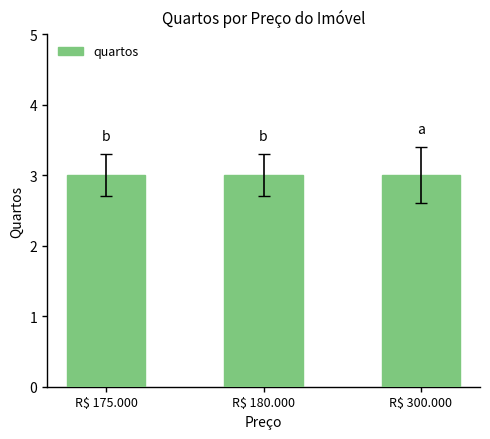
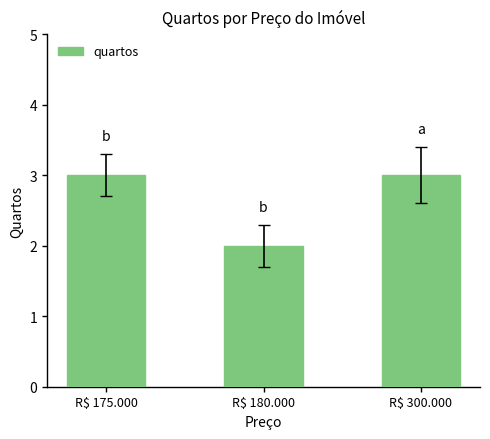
  {
    "quartos": {
      "R$ 175.000": 3,
-     "R$ 180.000": 3,
+     "R$ 180.000": 2,
      "R$ 300.000": 3
    }
  }
